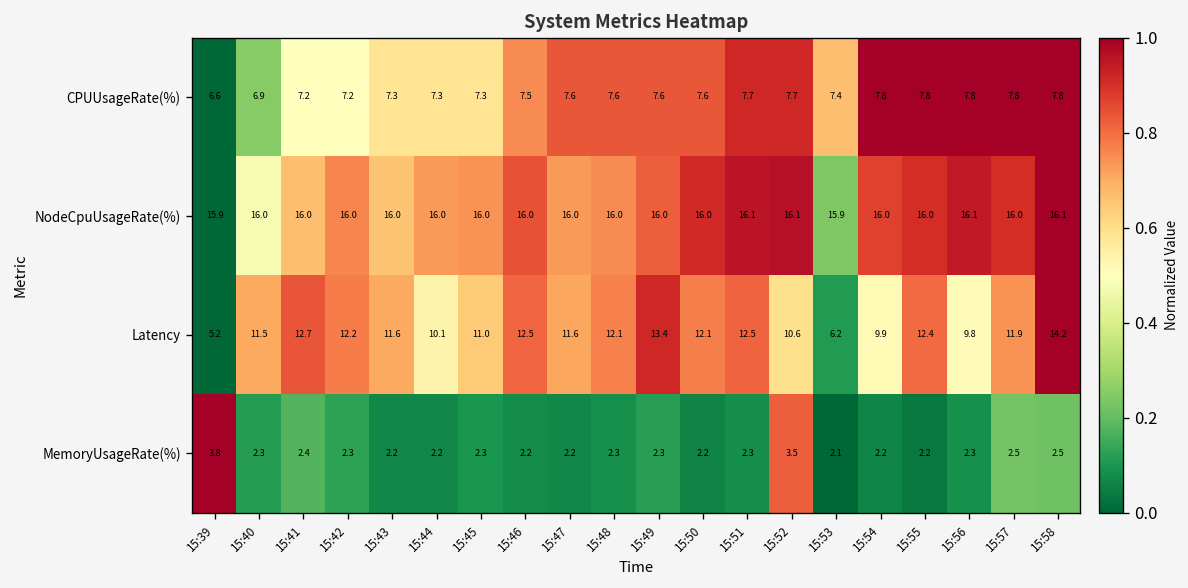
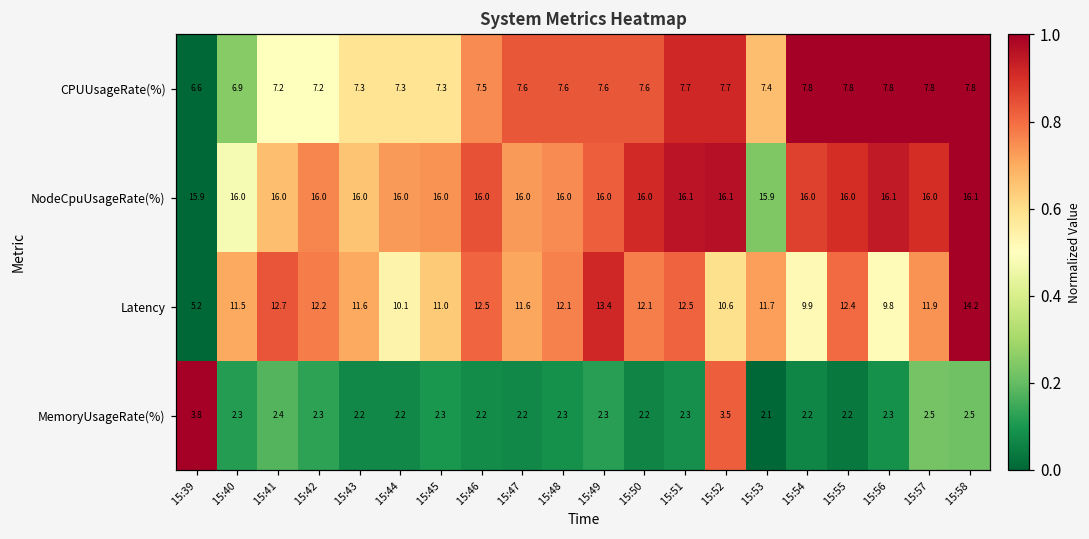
  {
    "CPUUsageRate(%)": {
      "15:39": 6.6,
      "15:40": 6.9,
      "15:41": 7.2,
      "15:42": 7.2,
      "15:43": 7.3,
      "15:44": 7.3,
      "15:45": 7.3,
      "15:46": 7.5,
      "15:47": 7.6,
      "15:48": 7.6,
      "15:49": 7.6,
      "15:50": 7.6,
      "15:51": 7.7,
      "15:52": 7.7,
      "15:53": 7.4,
      "15:54": 7.8,
      "15:55": 7.8,
      "15:56": 7.8,
      "15:57": 7.8,
      "15:58": 7.8
    },
    "NodeCpuUsageRate(%)": {
      "15:39": 15.9,
      "15:40": 16.0,
      "15:41": 16.0,
      "15:42": 16.0,
      "15:43": 16.0,
      "15:44": 16.0,
      "15:45": 16.0,
      "15:46": 16.0,
      "15:47": 16.0,
      "15:48": 16.0,
      "15:49": 16.0,
      "15:50": 16.0,
      "15:51": 16.1,
      "15:52": 16.1,
      "15:53": 15.9,
      "15:54": 16.0,
      "15:55": 16.0,
      "15:56": 16.1,
      "15:57": 16.0,
      "15:58": 16.1
    },
    "Latency": {
      "15:39": 5.2,
      "15:40": 11.5,
      "15:41": 12.7,
      "15:42": 12.2,
      "15:43": 11.6,
      "15:44": 10.1,
      "15:45": 11.0,
      "15:46": 12.5,
      "15:47": 11.6,
      "15:48": 12.1,
      "15:49": 13.4,
      "15:50": 12.1,
      "15:51": 12.5,
      "15:52": 10.6,
-     "15:53": 6.2,
+     "15:53": 11.7,
      "15:54": 9.9,
      "15:55": 12.4,
      "15:56": 9.8,
      "15:57": 11.9,
      "15:58": 14.2
    },
    "MemoryUsageRate(%)": {
      "15:39": 3.8,
      "15:40": 2.3,
      "15:41": 2.4,
      "15:42": 2.3,
      "15:43": 2.2,
      "15:44": 2.2,
      "15:45": 2.3,
      "15:46": 2.2,
      "15:47": 2.2,
      "15:48": 2.3,
      "15:49": 2.3,
      "15:50": 2.2,
      "15:51": 2.3,
      "15:52": 3.5,
      "15:53": 2.1,
      "15:54": 2.2,
      "15:55": 2.2,
      "15:56": 2.3,
      "15:57": 2.5,
      "15:58": 2.5
    }
  }
